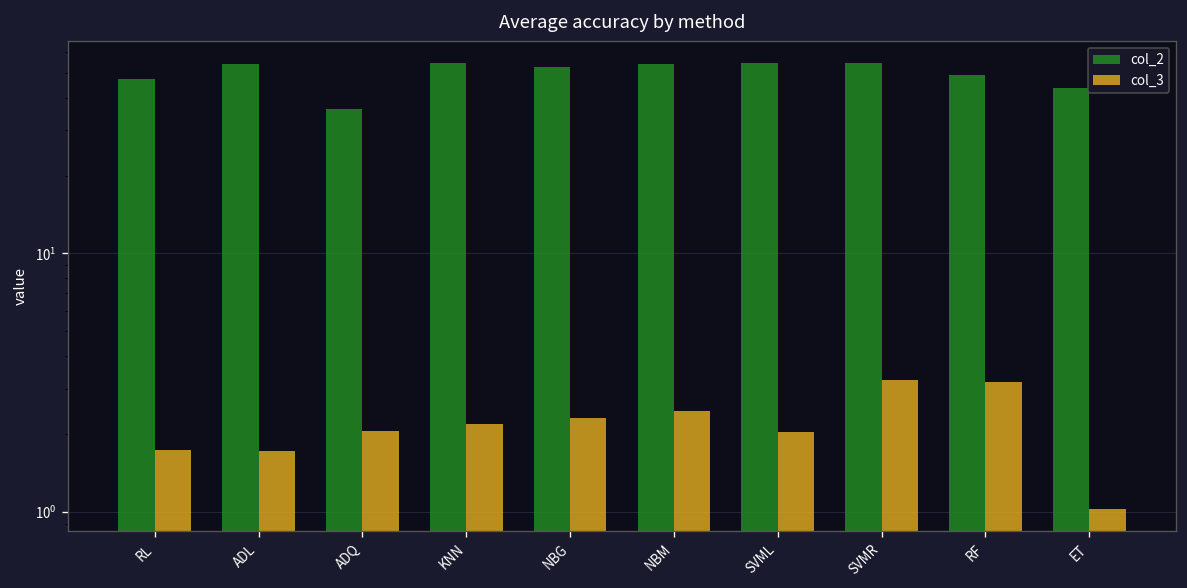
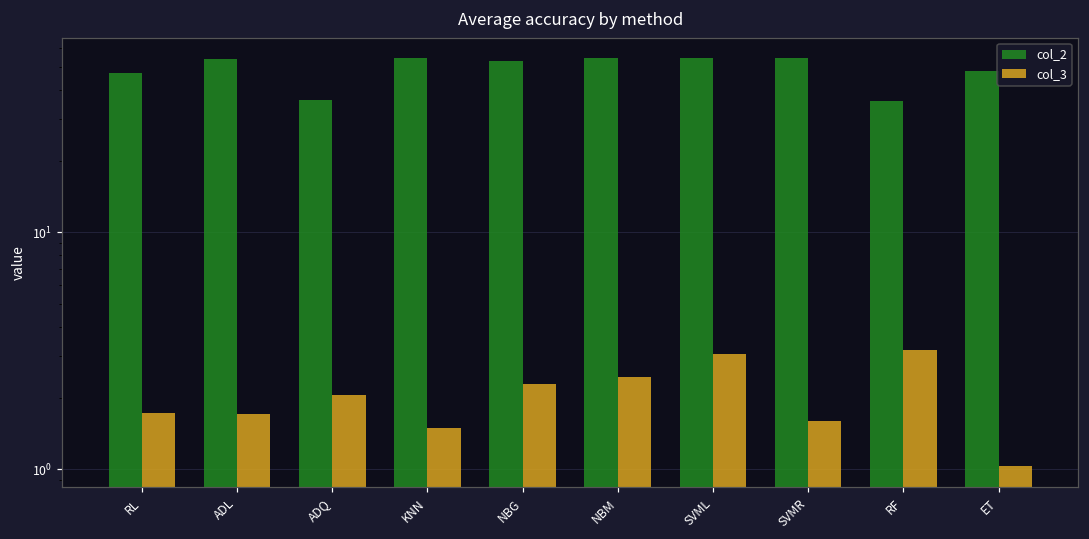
  {
    "col_2": {
      "RL": 47,
      "ADL": 54,
      "ADQ": 36,
      "KNN": 54,
      "NBG": 53,
      "NBM": 54,
      "SVML": 54,
      "SVMR": 54,
-     "RF": 49,
-     "ET": 44
+     "RF": 36,
+     "ET": 48
    },
    "col_3": {
      "RL": 1.7,
      "ADL": 1.7,
      "ADQ": 2.1,
-     "KNN": 2.2,
+     "KNN": 1.5,
      "NBG": 2.3,
      "NBM": 2.4,
-     "SVML": 2.0,
-     "SVMR": 3.3,
+     "SVML": 3.1,
+     "SVMR": 1.6,
      "RF": 3.2,
      "ET": 1.0
    }
  }
